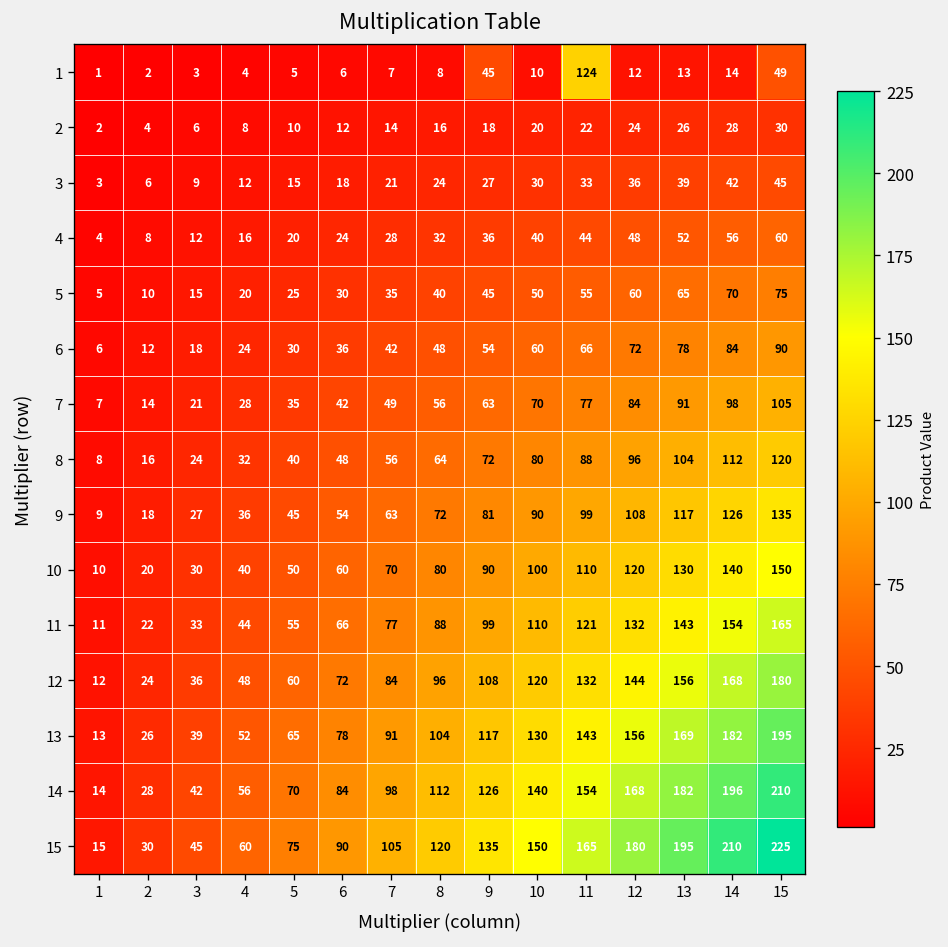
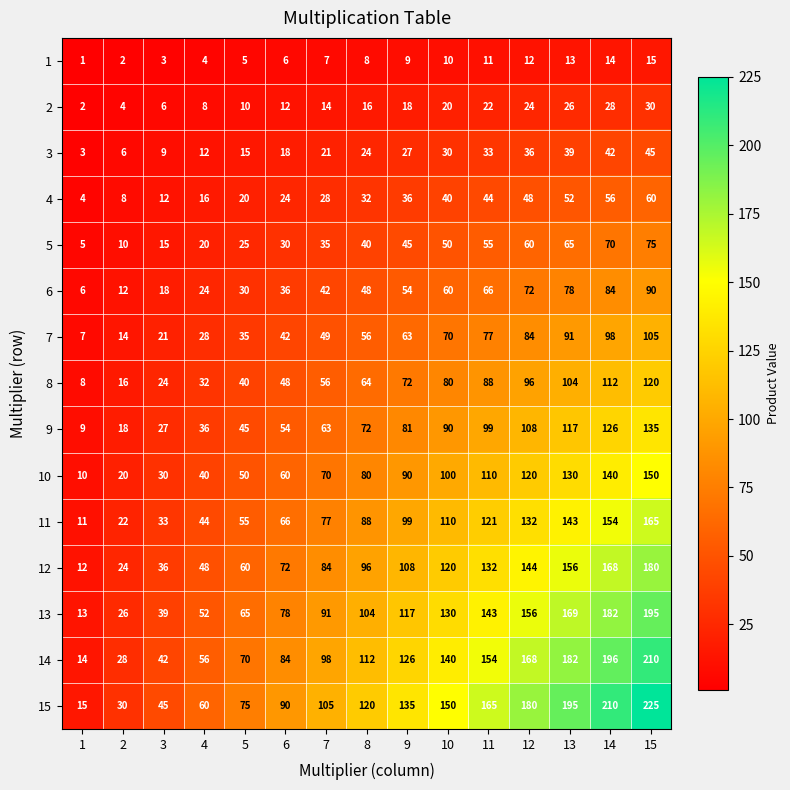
  {
    "1": {
      "1": 1,
      "2": 2,
      "3": 3,
      "4": 4,
      "5": 5,
      "6": 6,
      "7": 7,
      "8": 8,
-     "9": 45,
+     "9": 9,
      "10": 10,
-     "11": 124,
+     "11": 11,
      "12": 12,
      "13": 13,
      "14": 14,
-     "15": 49
+     "15": 15
    }
  }
